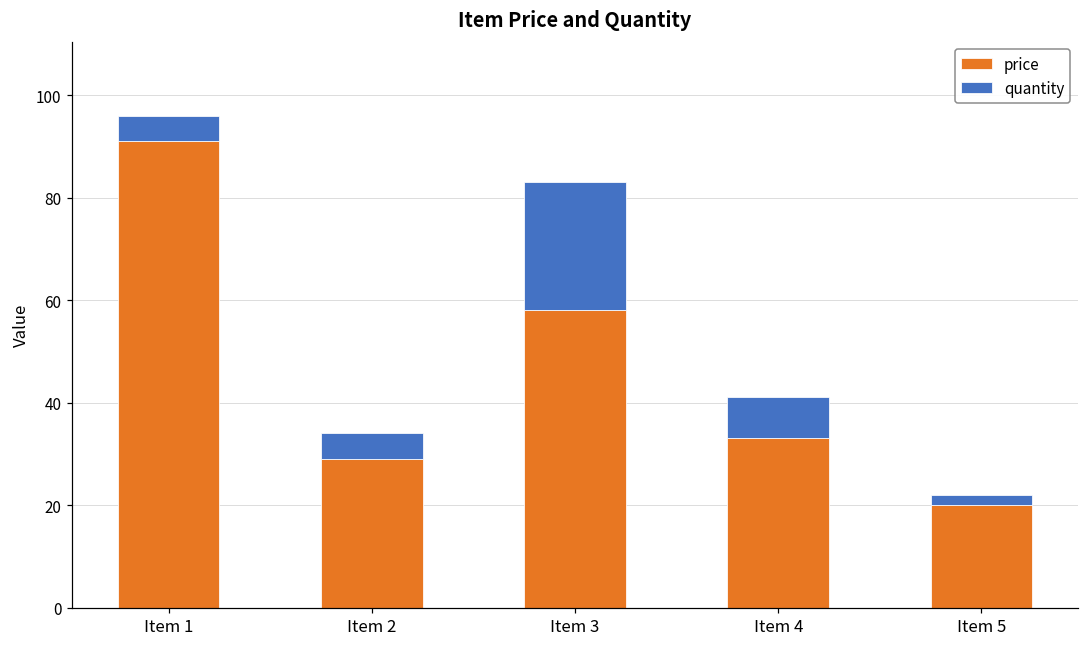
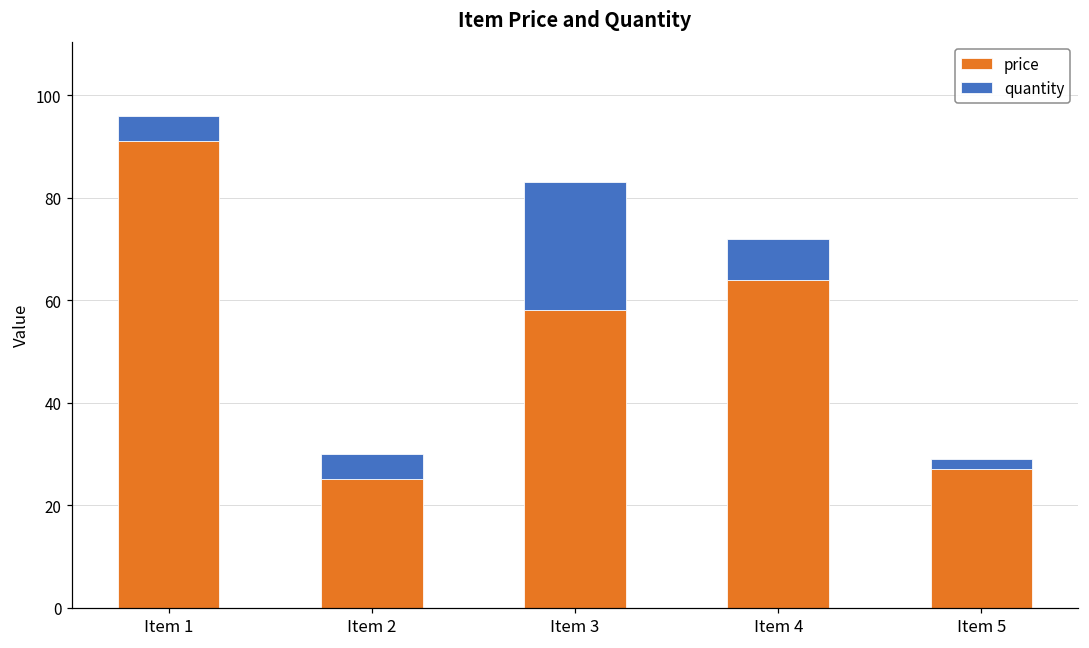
  {
    "price": {
      "Item 1": 91,
-     "Item 2": 29,
+     "Item 2": 25,
      "Item 3": 58,
-     "Item 4": 33,
-     "Item 5": 20
+     "Item 4": 64,
+     "Item 5": 27
    },
    "quantity": {
      "Item 1": 5,
      "Item 2": 5,
      "Item 3": 25,
      "Item 4": 8,
      "Item 5": 2
    }
  }
